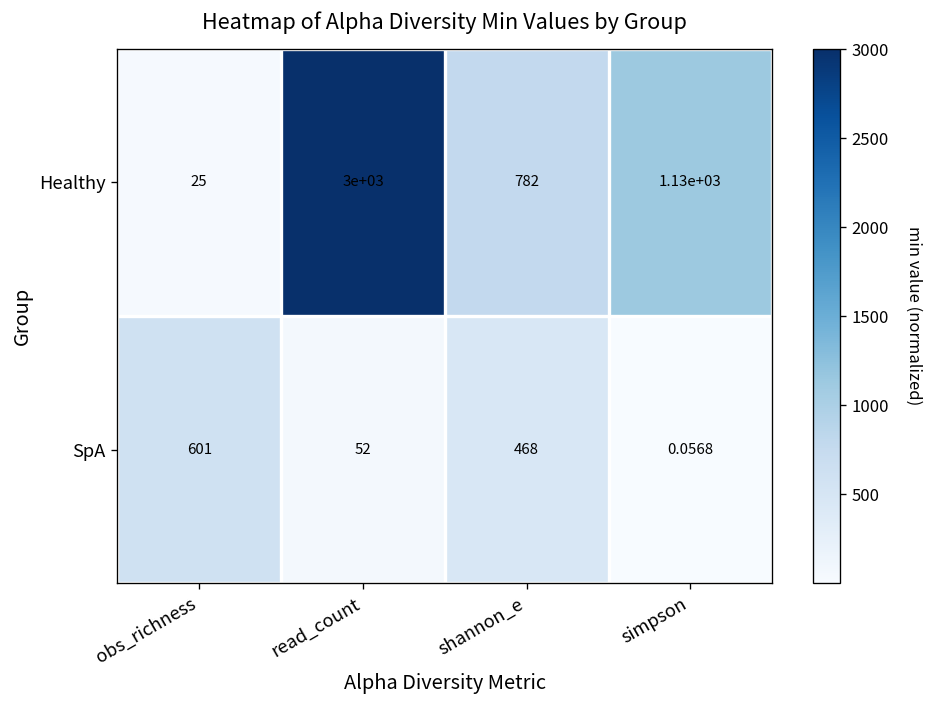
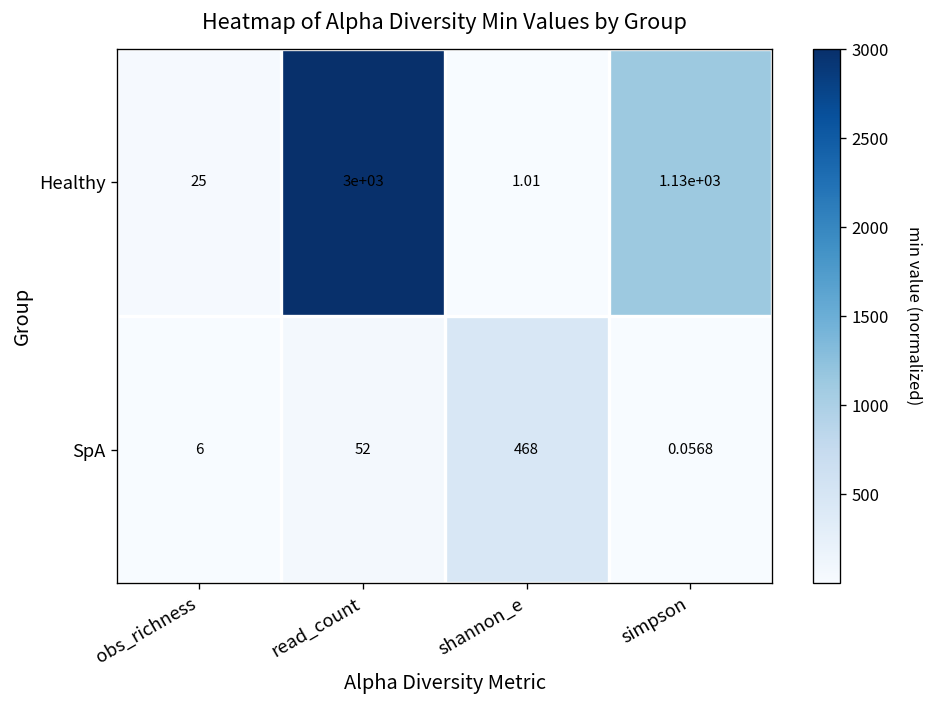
  {
    "Healthy": {
      "obs_richness": "25",
      "read_count": "3e+03",
-     "shannon_e": "782",
+     "shannon_e": "1.01",
      "simpson": "1.13e+03"
    },
    "SpA": {
-     "obs_richness": "601",
+     "obs_richness": "6",
      "read_count": "52",
      "shannon_e": "468",
      "simpson": "0.0568"
    }
  }
